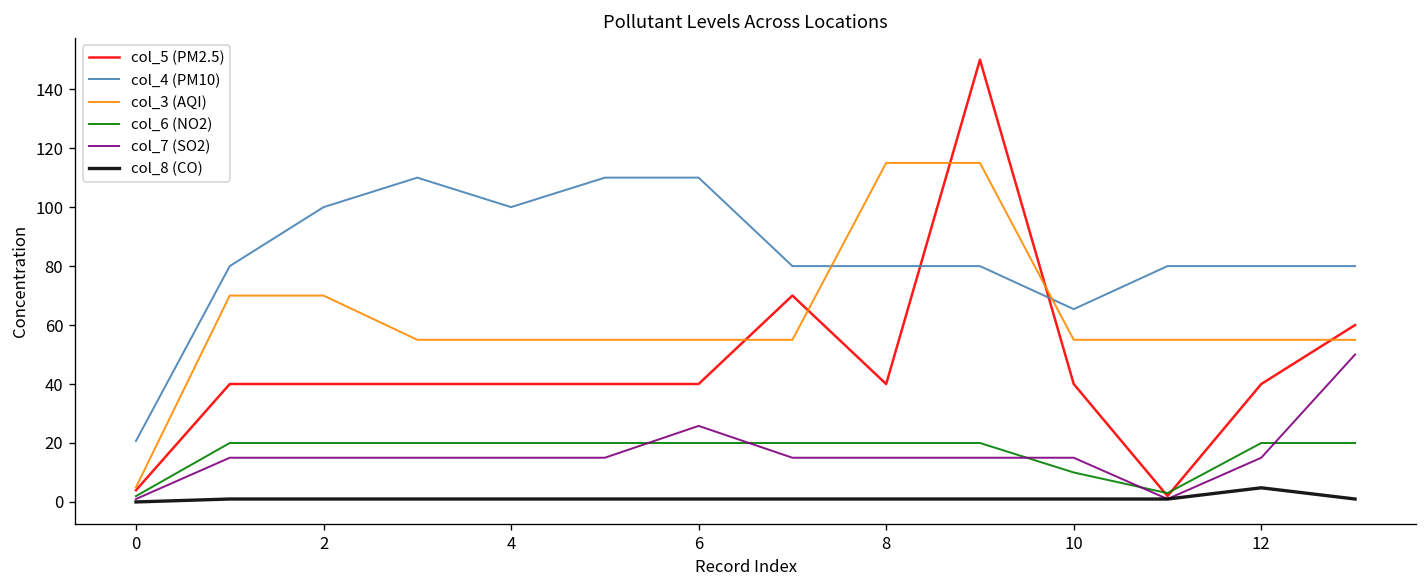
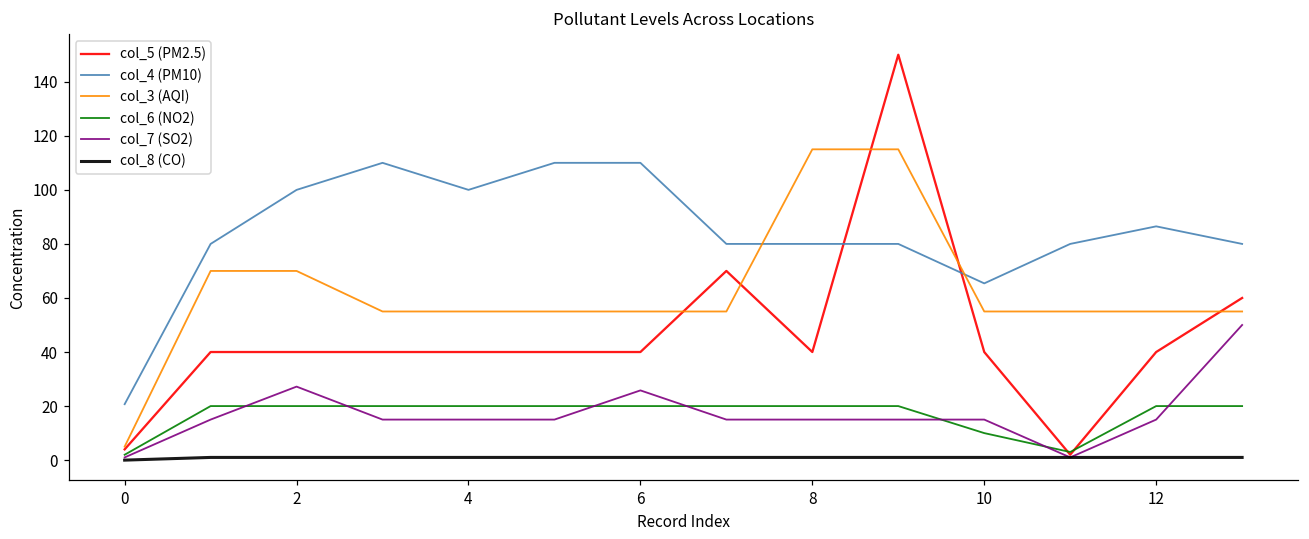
  {
    "col_5 (PM2.5)": {
      "2": 40,
      "4": 40,
      "6": 40,
      "8": 40,
      "10": 40,
      "12": 40
    },
    "col_4 (PM10)": {
      "0": 21,
      "2": 100,
      "4": 100,
      "6": 110,
      "8": 80,
      "10": 65,
-     "12": 80
+     "12": 87
    },
    "col_3 (AQI)": {
      "2": 70,
      "4": 55,
      "6": 55,
      "8": 115,
      "10": 55,
      "12": 55
    },
    "col_6 (NO2)": {
      "2": 20,
      "4": 20,
      "6": 20,
      "8": 20,
      "10": 10,
      "12": 20
    },
    "col_7 (SO2)": {
-     "2": 15,
+     "2": 27,
      "4": 15,
      "6": 26,
      "8": 15,
      "10": 15,
      "12": 15
    },
    "col_8 (CO)": {
      "2": 1,
      "4": 1,
      "6": 1,
      "8": 1,
      "10": 1,
-     "12": 5
+     "12": 1
    }
  }
